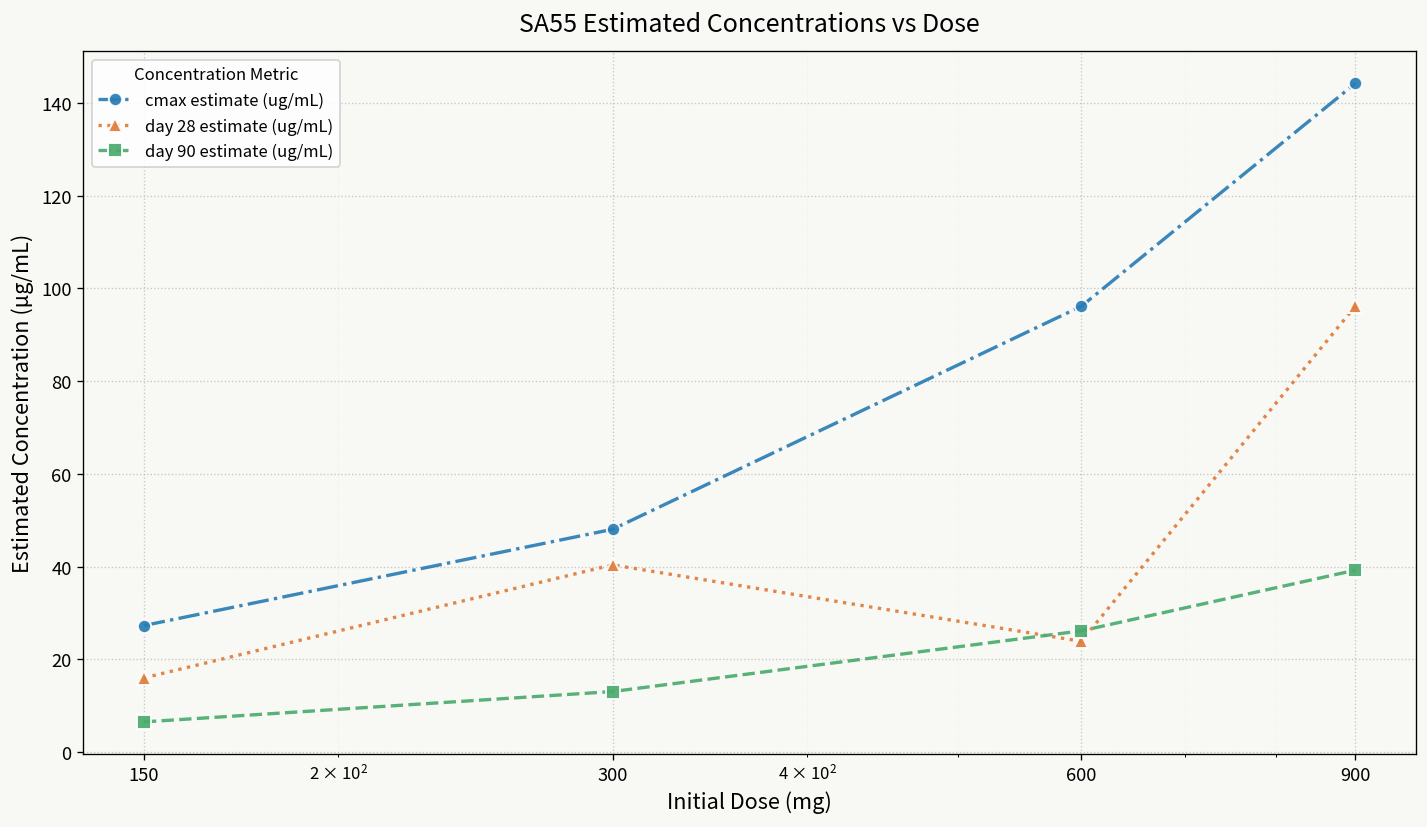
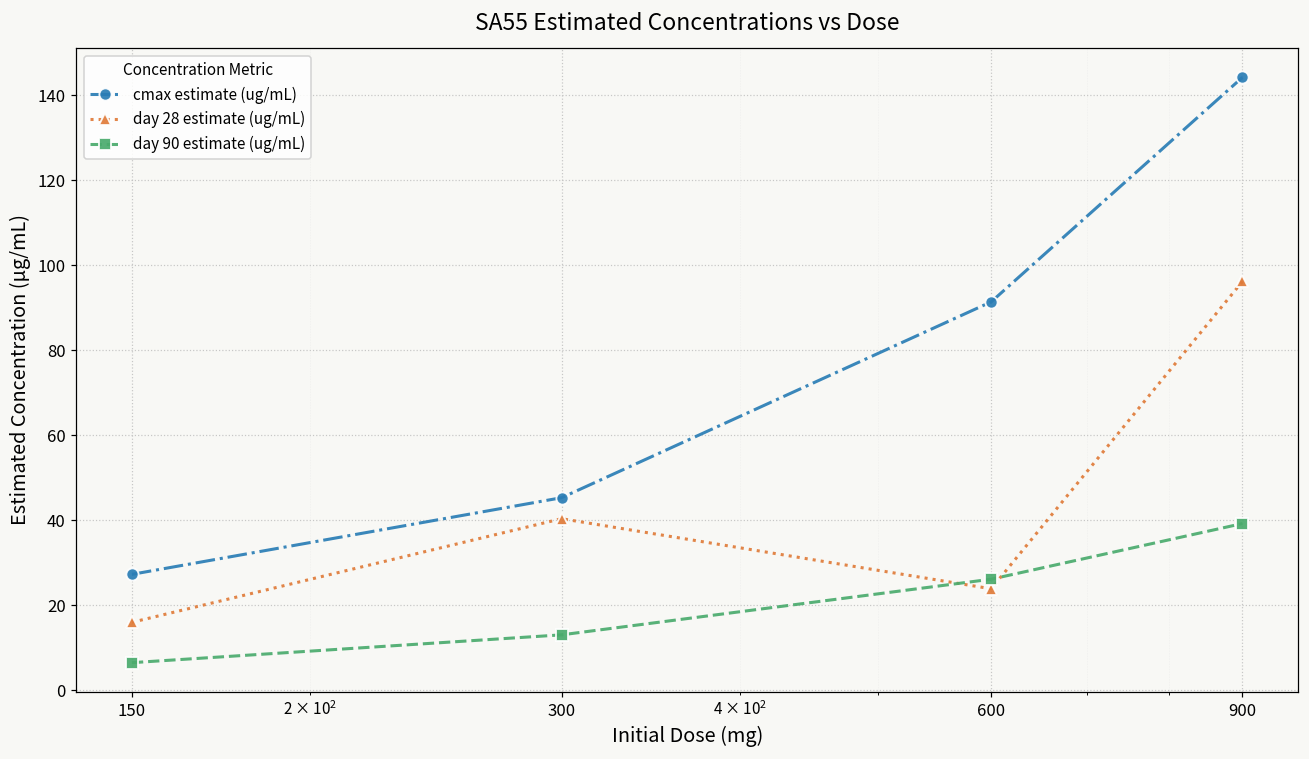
  {
    "cmax estimate (ug/mL)": {
      "150": 27,
-     "300": 48,
-     "600": 96,
+     "300": 45,
+     "600": 91,
      "900": 144
    },
    "day 28 estimate (ug/mL)": {
      "150": 16,
      "300": 40,
      "600": 24,
      "900": 96
    },
    "day 90 estimate (ug/mL)": {
      "150": 7,
      "300": 13,
      "600": 26,
      "900": 39
    }
  }
